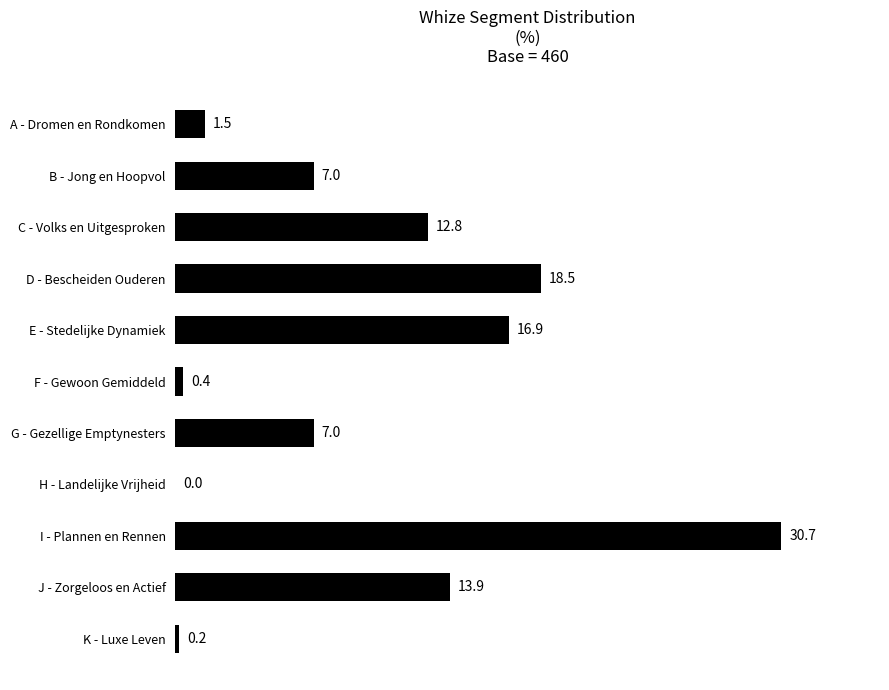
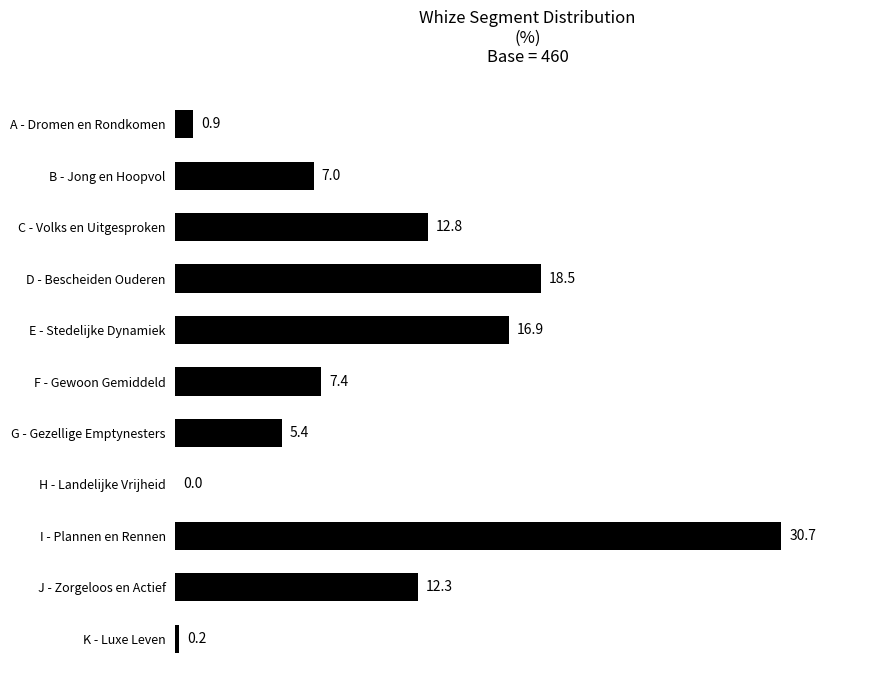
  {
-   "A - Dromen en Rondkomen": 1.5,
+   "A - Dromen en Rondkomen": 0.9,
    "B - Jong en Hoopvol": 7.0,
    "C - Volks en Uitgesproken": 12.8,
    "D - Bescheiden Ouderen": 18.5,
    "E - Stedelijke Dynamiek": 16.9,
-   "F - Gewoon Gemiddeld": 0.4,
-   "G - Gezellige Emptynesters": 7.0,
+   "F - Gewoon Gemiddeld": 7.4,
+   "G - Gezellige Emptynesters": 5.4,
    "H - Landelijke Vrijheid": 0.0,
    "I - Plannen en Rennen": 30.7,
-   "J - Zorgeloos en Actief": 13.9,
+   "J - Zorgeloos en Actief": 12.3,
    "K - Luxe Leven": 0.2
  }
